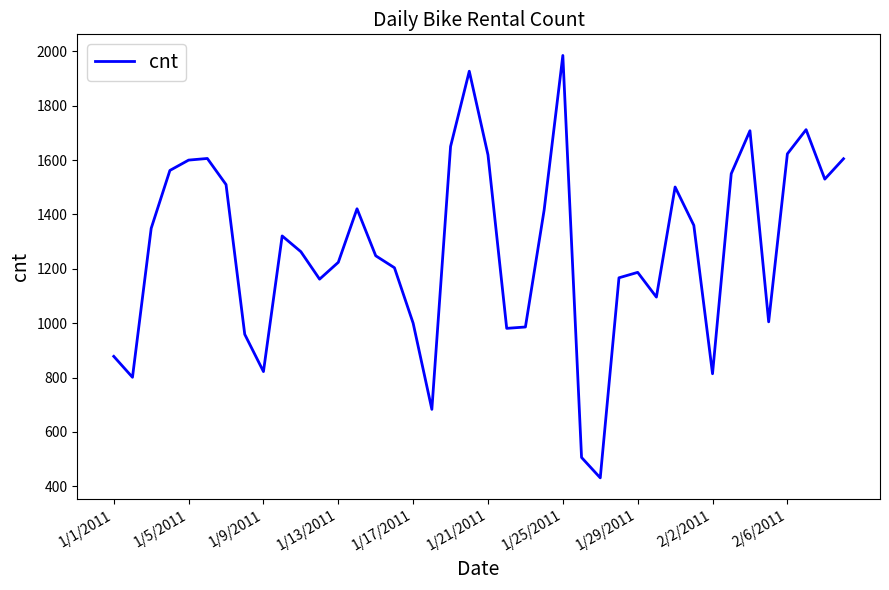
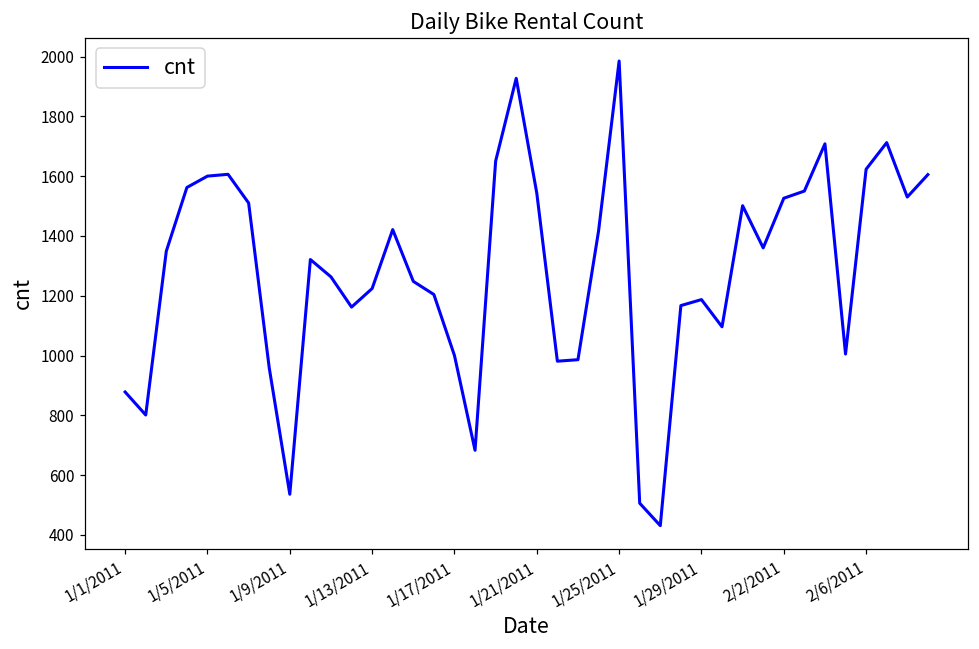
  {
    "1/1/2011": 880,
    "1/5/2011": 1600,
-   "1/9/2011": 820,
+   "1/9/2011": 540,
    "1/13/2011": 1220,
    "1/17/2011": 1000,
-   "1/21/2011": 1620,
+   "1/21/2011": 1540,
    "1/25/2011": 1990,
    "1/29/2011": 1190,
-   "2/2/2011": 810,
+   "2/2/2011": 1530,
    "2/6/2011": 1620
  }
